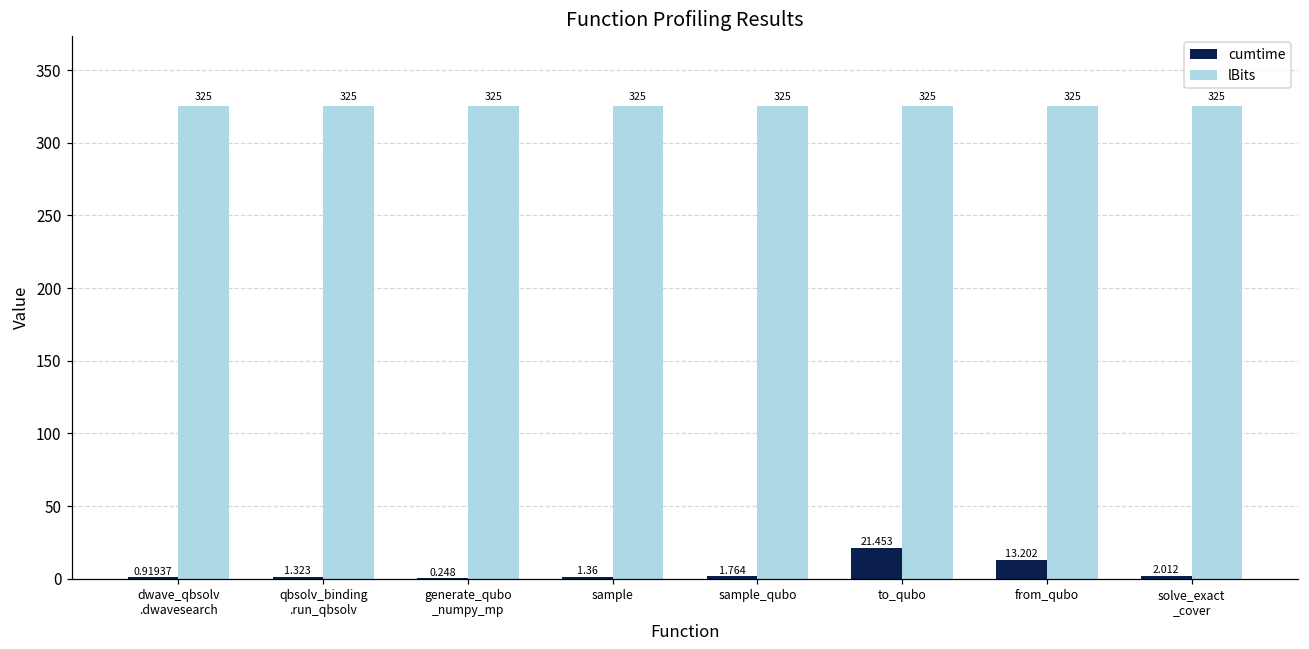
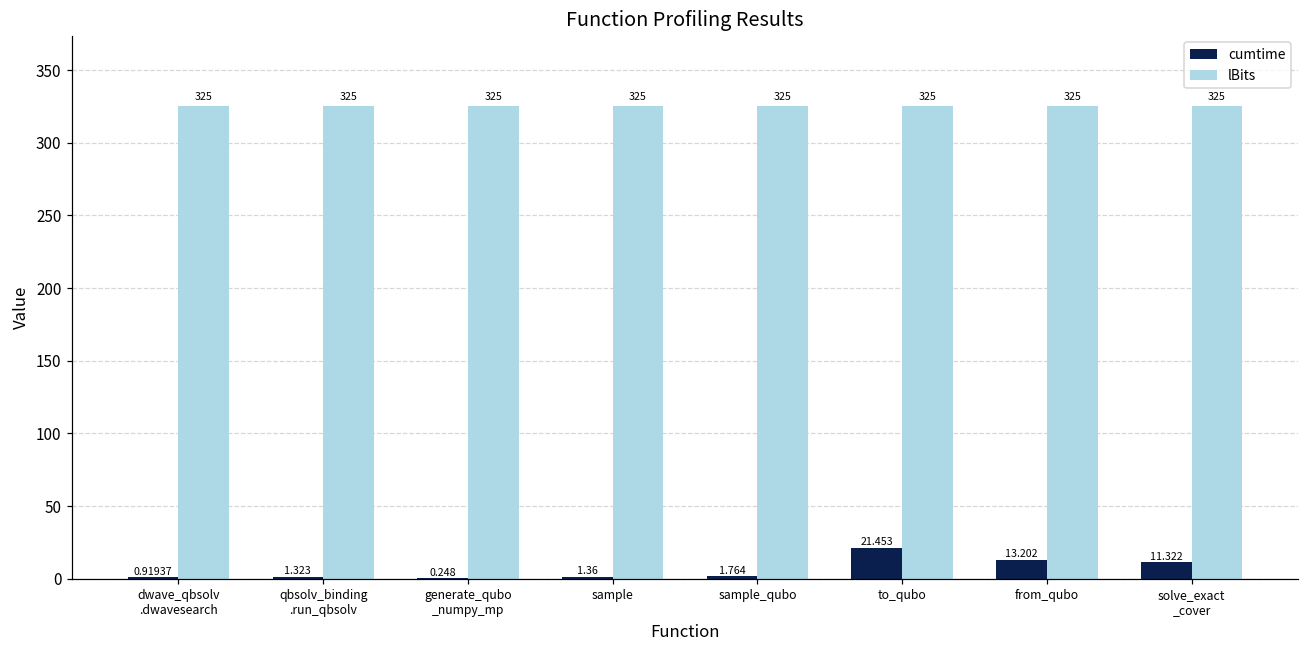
  {
    "cumtime": {
      "dwave_qbsolv .dwavesearch": 0.91937,
      "qbsolv_binding .run_qbsolv": 1.323,
      "generate_qubo _numpy_mp": 0.248,
      "sample": 1.36,
      "sample_qubo": 1.764,
      "to_qubo": 21.453,
      "from_qubo": 13.202,
-     "solve_exact _cover": 2.012
+     "solve_exact _cover": 11.322
    },
    "lBits": {
      "dwave_qbsolv .dwavesearch": 325,
      "qbsolv_binding .run_qbsolv": 325,
      "generate_qubo _numpy_mp": 325,
      "sample": 325,
      "sample_qubo": 325,
      "to_qubo": 325,
      "from_qubo": 325,
      "solve_exact _cover": 325
    }
  }
